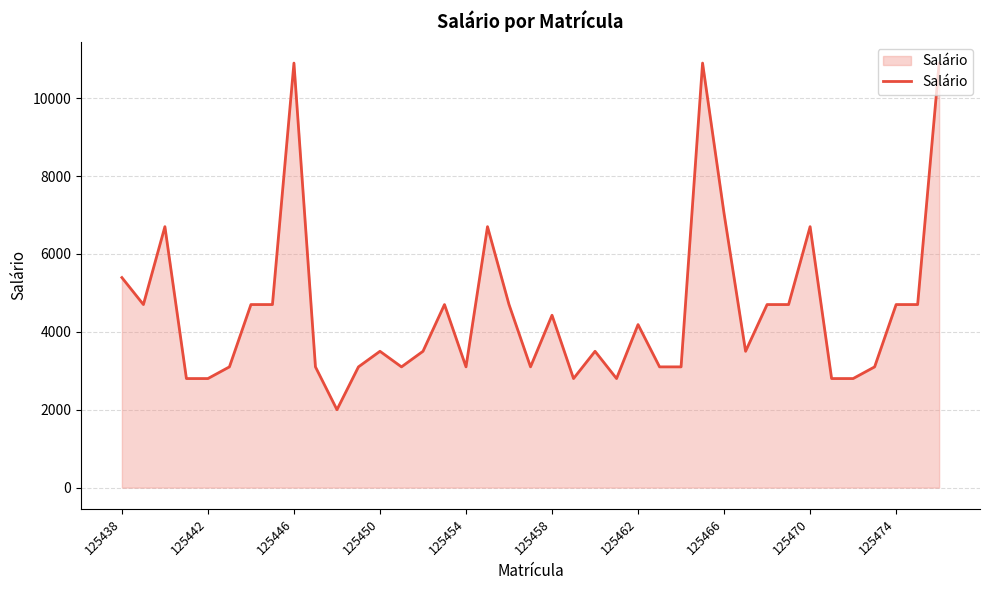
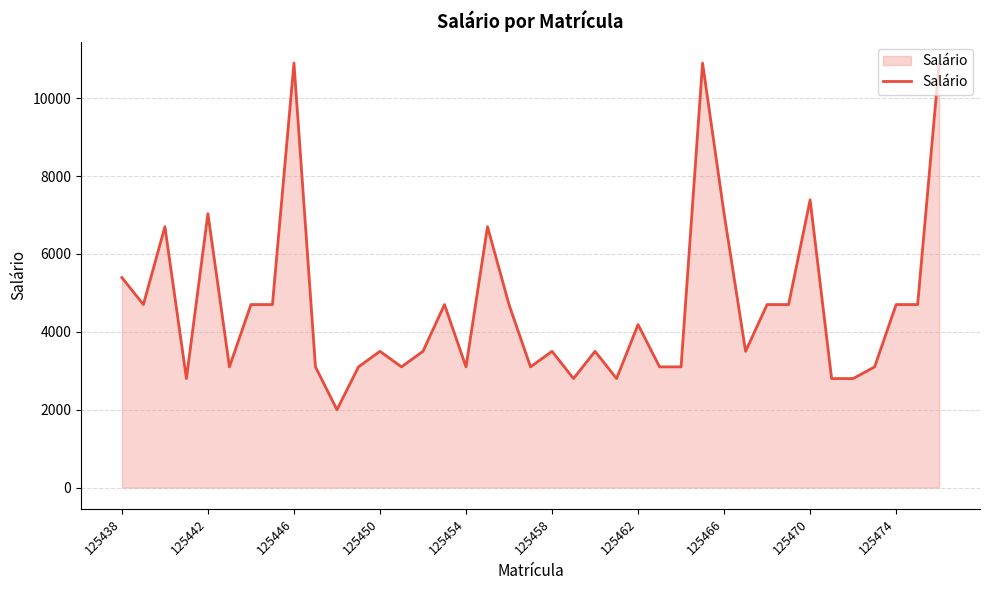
  {
    "125438": 5400,
-   "125442": 2800,
+   "125442": 7000,
    "125446": 10900,
    "125450": 3500,
    "125454": 3100,
-   "125458": 4400,
+   "125458": 3500,
    "125462": 4200,
    "125466": 7000,
-   "125470": 6700,
+   "125470": 7400,
    "125474": 4700
  }
